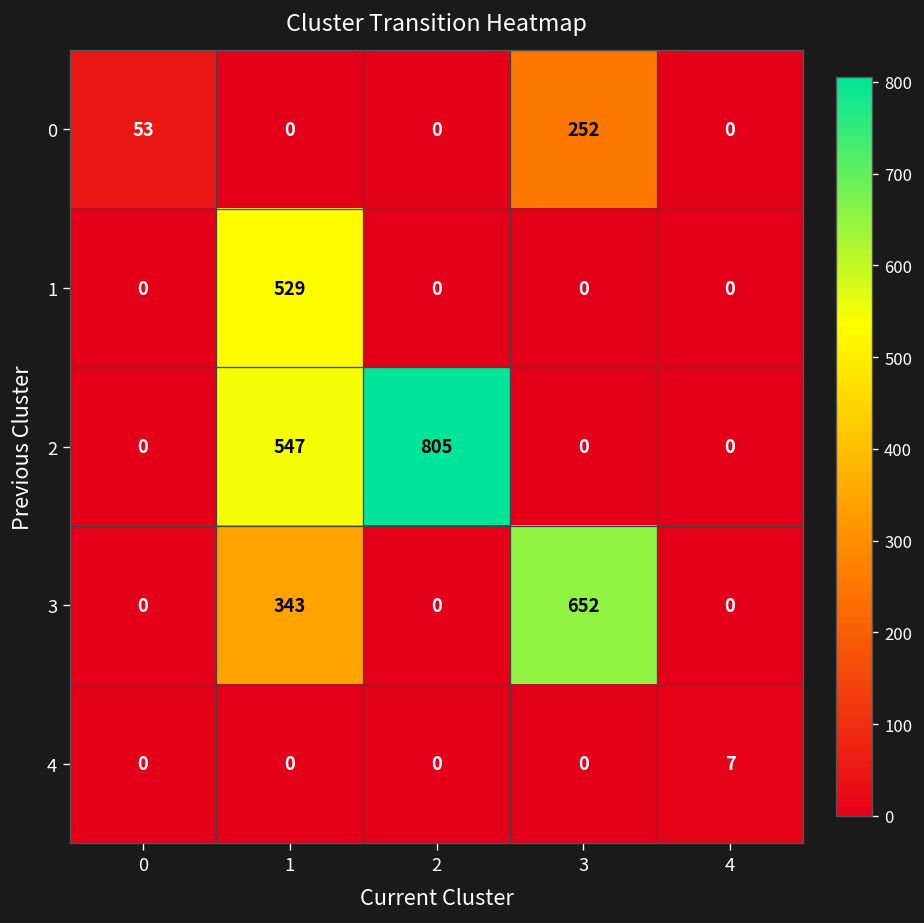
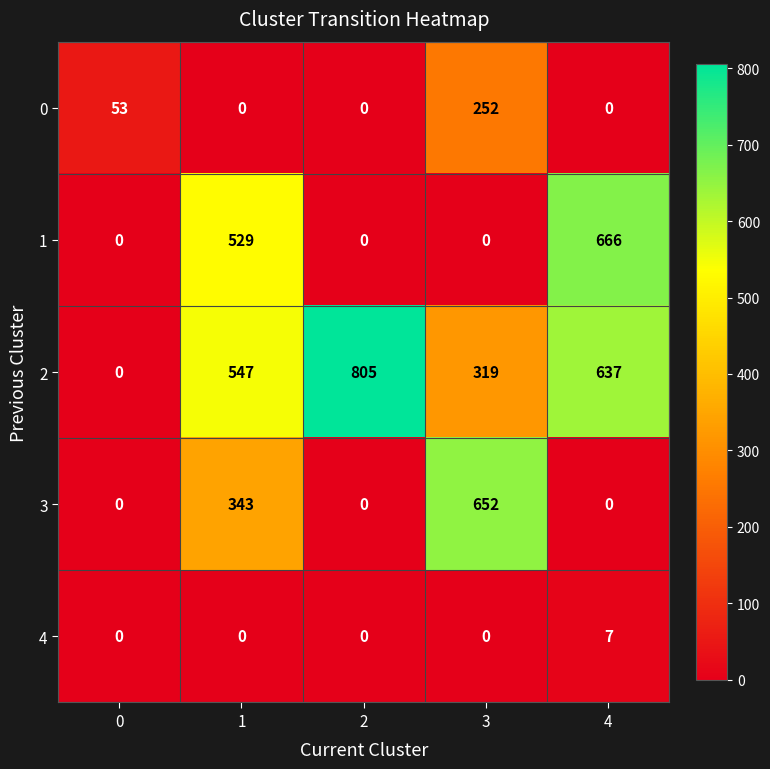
  {
    "0": {
      "0": 53,
      "1": 0,
      "2": 0,
      "3": 252,
      "4": 0
    },
    "1": {
      "0": 0,
      "1": 529,
      "2": 0,
      "3": 0,
-     "4": 0
+     "4": 666
    },
    "2": {
      "0": 0,
      "1": 547,
      "2": 805,
-     "3": 0,
-     "4": 0
+     "3": 319,
+     "4": 637
    },
    "3": {
      "0": 0,
      "1": 343,
      "2": 0,
      "3": 652,
      "4": 0
    },
    "4": {
      "0": 0,
      "1": 0,
      "2": 0,
      "3": 0,
      "4": 7
    }
  }
